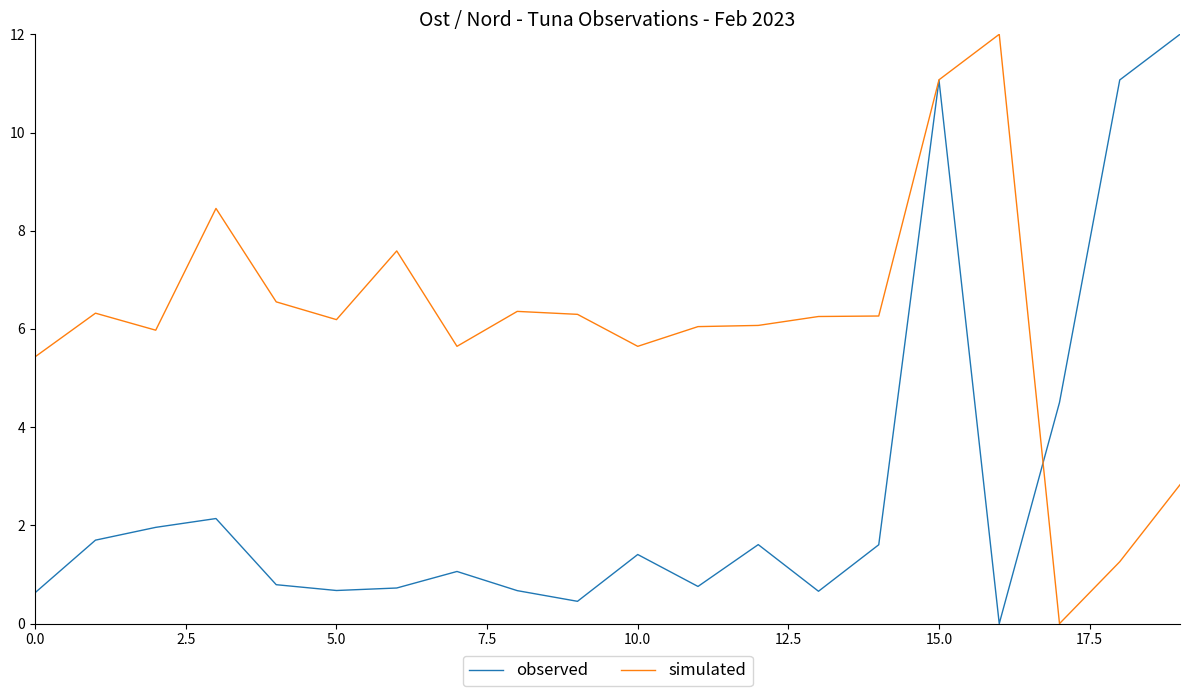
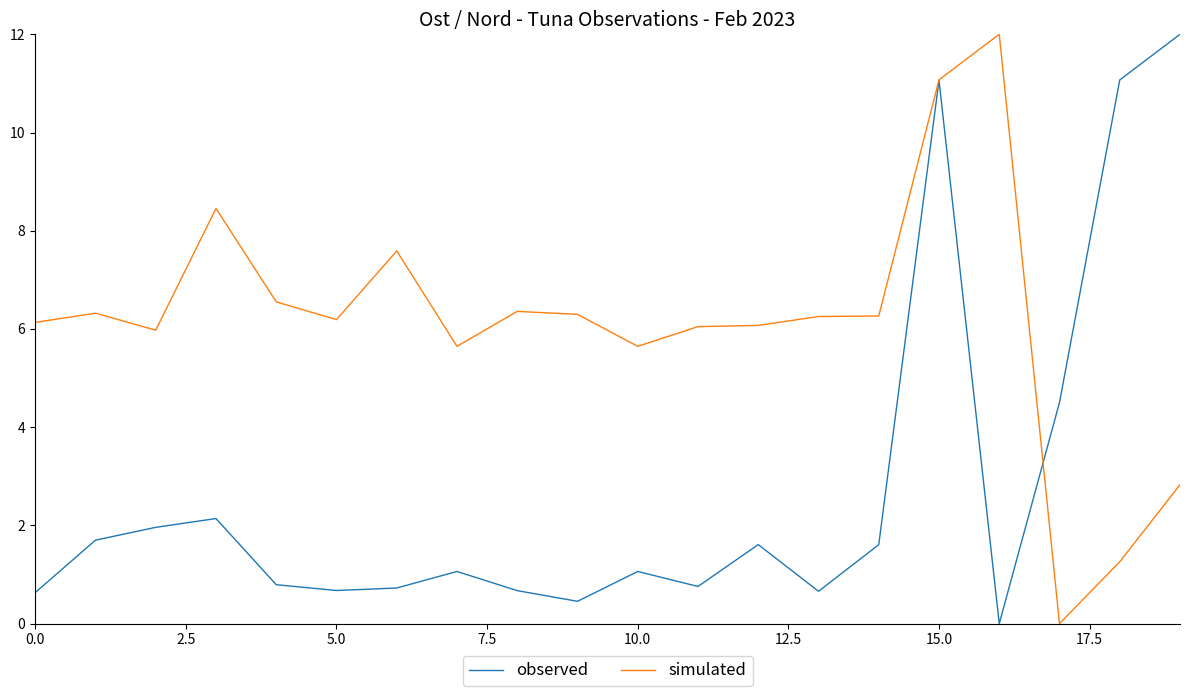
  {
    "observed": {
      "0.0": 0.6,
      "5.0": 0.7,
-     "10.0": 1.4
+     "10.0": 1.1
    },
    "simulated": {
-     "0.0": 5.4,
+     "0.0": 6.1,
      "5.0": 6.2,
      "10.0": 5.6
    }
  }
